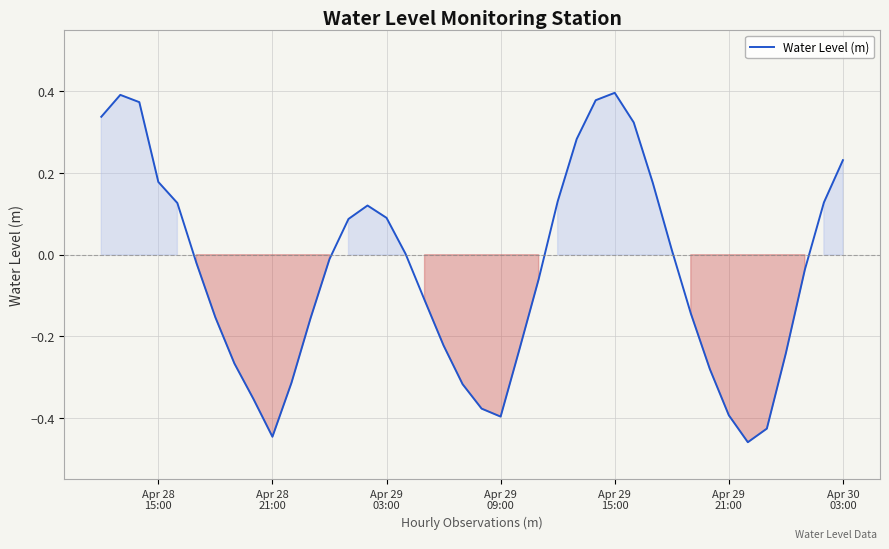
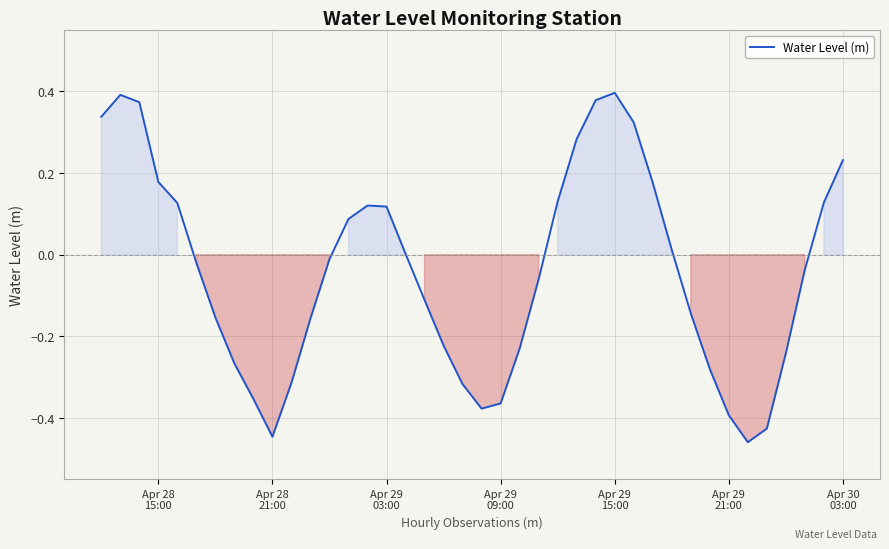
  {
    "Apr 28 15:00": 0.18,
    "Apr 28 21:00": -0.45,
-   "Apr 29 03:00": 0.09,
-   "Apr 29 09:00": -0.40,
+   "Apr 29 03:00": 0.12,
+   "Apr 29 09:00": -0.36,
    "Apr 29 15:00": 0.40,
    "Apr 29 21:00": -0.39,
    "Apr 30 03:00": 0.23
  }
